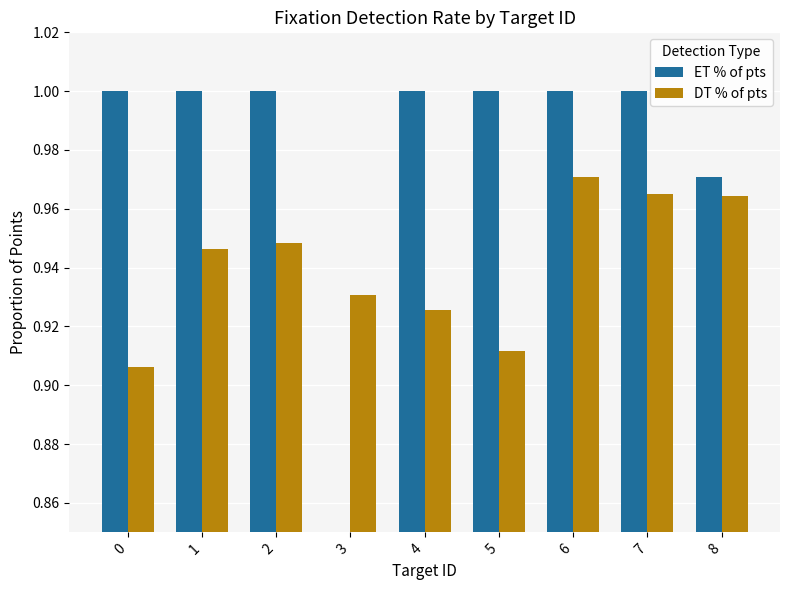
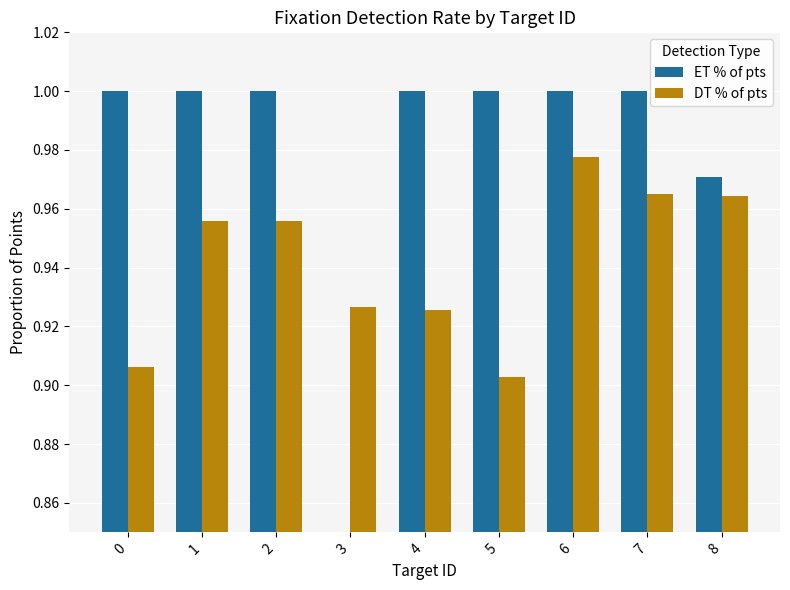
  {
    "ET % of pts": {
      "0": 1.000,
      "1": 1.000,
      "2": 1.000,
      "4": 1.000,
      "5": 1.000,
      "6": 1.000,
      "7": 1.000,
      "8": 0.971
    },
    "DT % of pts": {
      "0": 0.906,
-     "1": 0.946,
-     "2": 0.948,
-     "3": 0.931,
+     "1": 0.956,
+     "2": 0.956,
+     "3": 0.926,
      "4": 0.926,
-     "5": 0.912,
-     "6": 0.971,
+     "5": 0.903,
+     "6": 0.978,
      "7": 0.965,
      "8": 0.964
    }
  }
